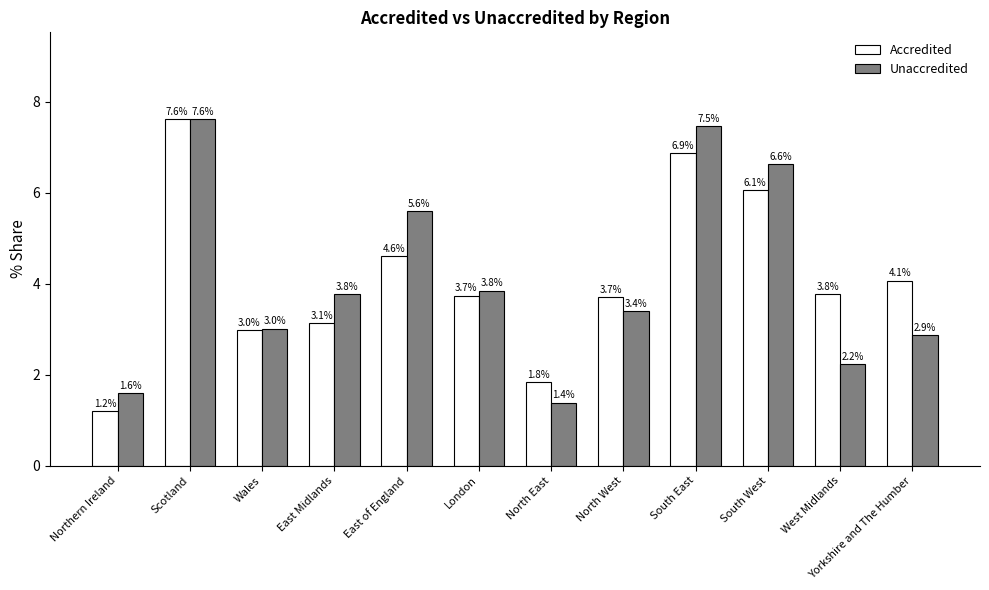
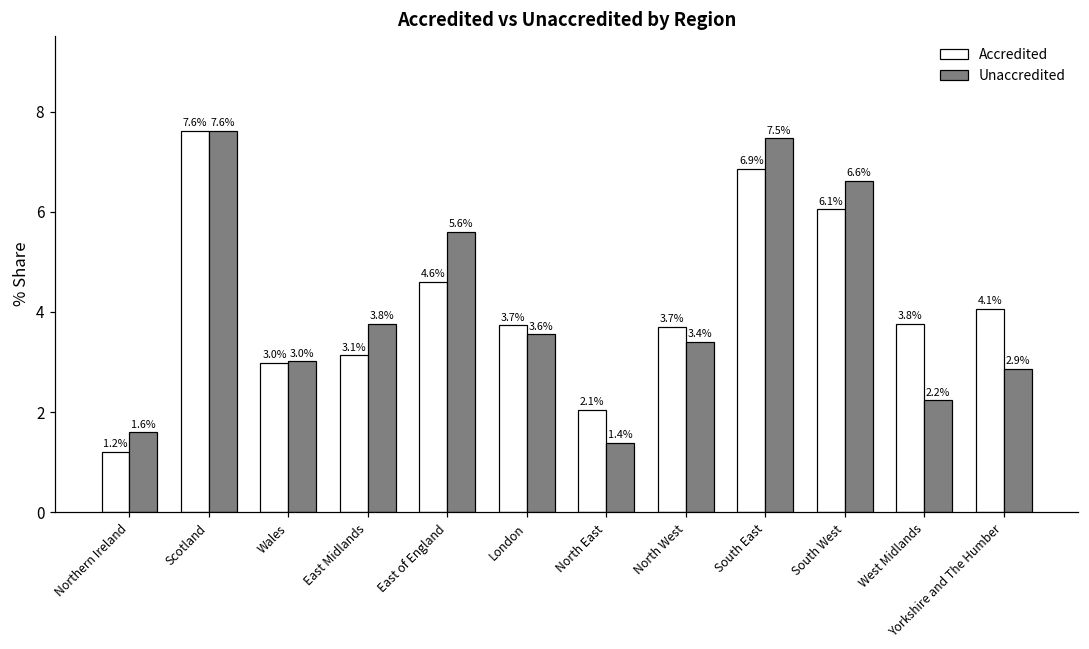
  {
    "Accredited": {
      "Northern Ireland": "1.2%",
      "Scotland": "7.6%",
      "Wales": "3.0%",
      "East Midlands": "3.1%",
      "East of England": "4.6%",
      "London": "3.7%",
-     "North East": "1.8%",
+     "North East": "2.1%",
      "North West": "3.7%",
      "South East": "6.9%",
      "South West": "6.1%",
      "West Midlands": "3.8%",
      "Yorkshire and The Humber": "4.1%"
    },
    "Unaccredited": {
      "Northern Ireland": "1.6%",
      "Scotland": "7.6%",
      "Wales": "3.0%",
      "East Midlands": "3.8%",
      "East of England": "5.6%",
-     "London": "3.8%",
+     "London": "3.6%",
      "North East": "1.4%",
      "North West": "3.4%",
      "South East": "7.5%",
      "South West": "6.6%",
      "West Midlands": "2.2%",
      "Yorkshire and The Humber": "2.9%"
    }
  }
